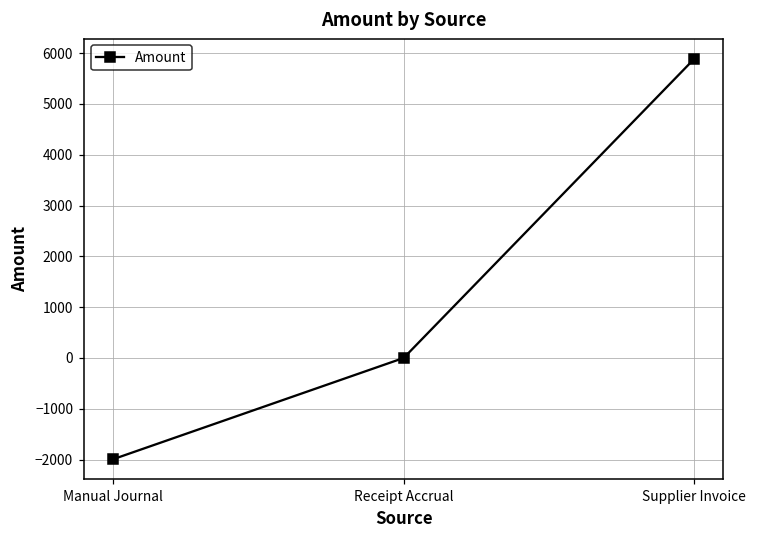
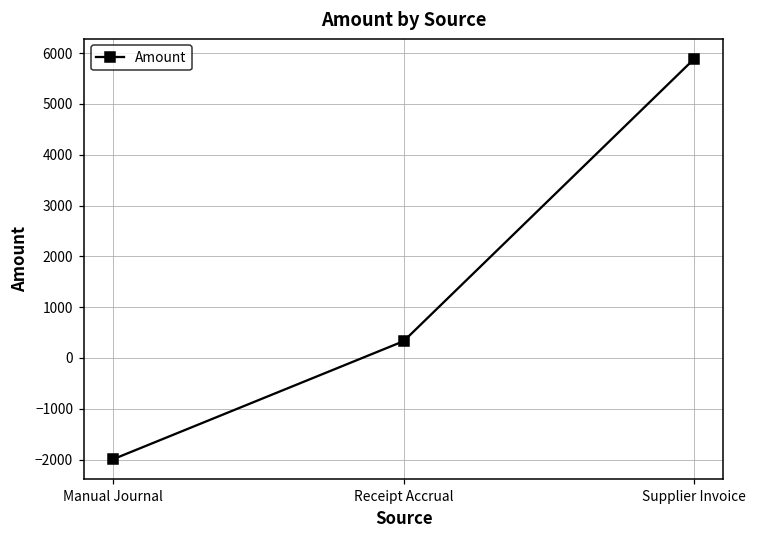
  {
    "Manual Journal": -2000,
-   "Receipt Accrual": 0,
+   "Receipt Accrual": 300,
    "Supplier Invoice": 5900
  }
